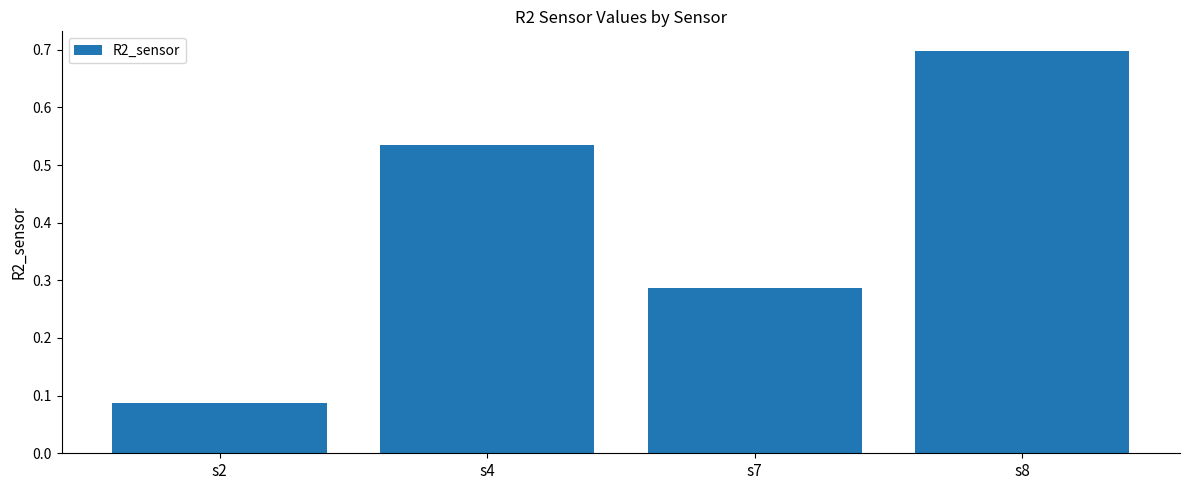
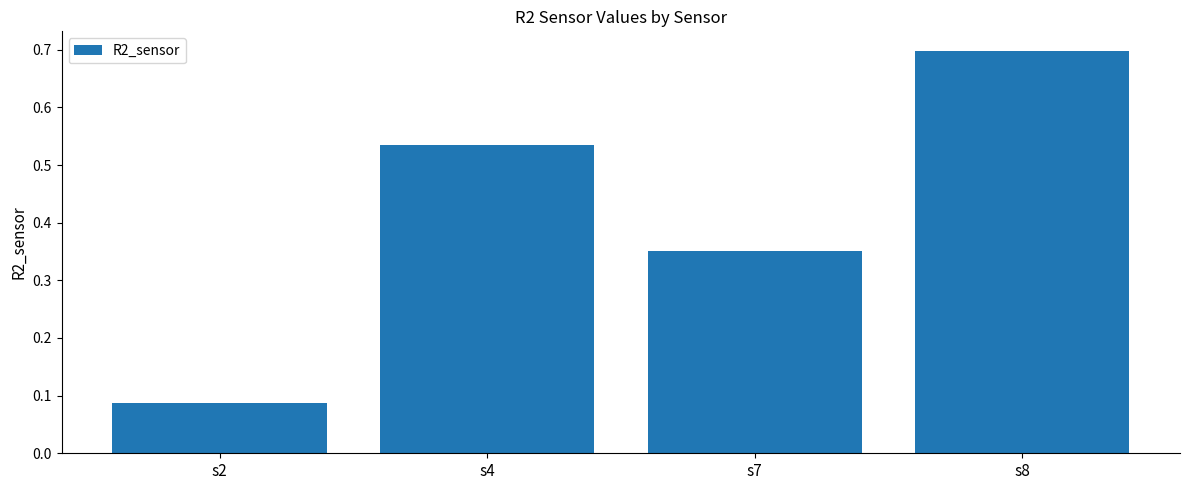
  {
    "s2": 0.09,
    "s4": 0.53,
-   "s7": 0.29,
+   "s7": 0.35,
    "s8": 0.70
  }
